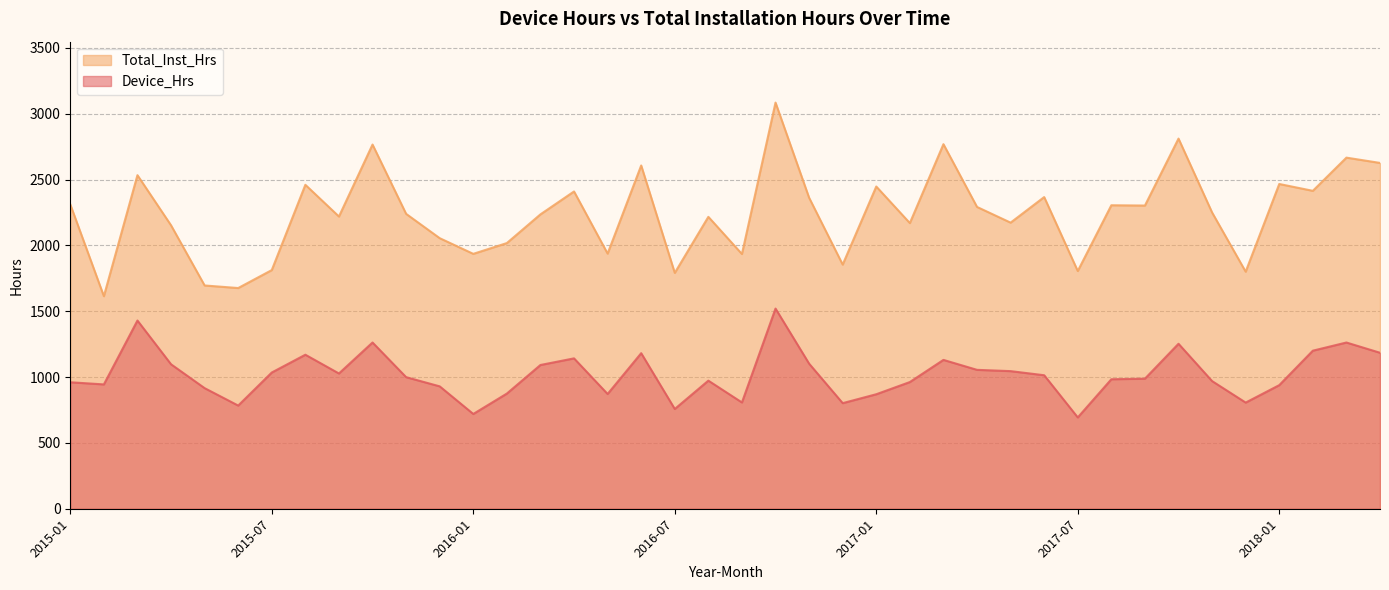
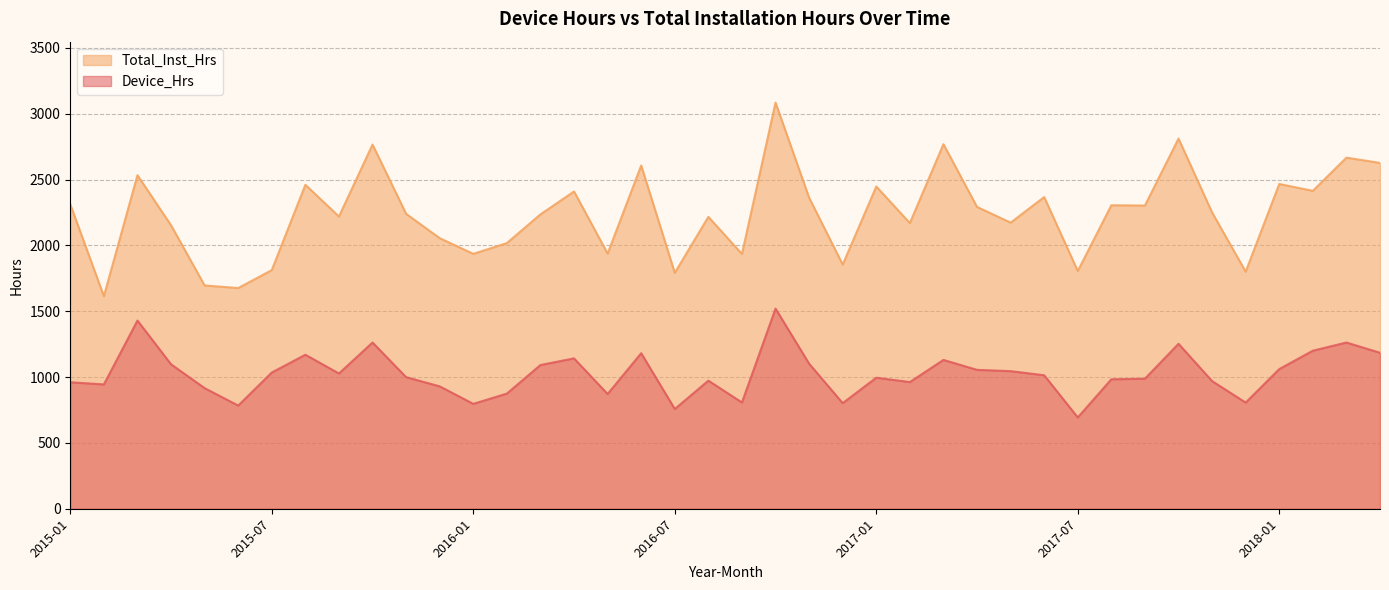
  {
    "Total_Inst_Hrs": {
      "2015-01": 2310,
      "2015-07": 1810,
      "2016-01": 1940,
      "2016-07": 1790,
      "2017-01": 2450,
      "2017-07": 1810,
      "2018-01": 2470
    },
    "Device_Hrs": {
      "2015-01": 960,
      "2015-07": 1030,
-     "2016-01": 720,
+     "2016-01": 800,
      "2016-07": 760,
-     "2017-01": 870,
+     "2017-01": 1000,
      "2017-07": 690,
-     "2018-01": 940
+     "2018-01": 1060
    }
  }
